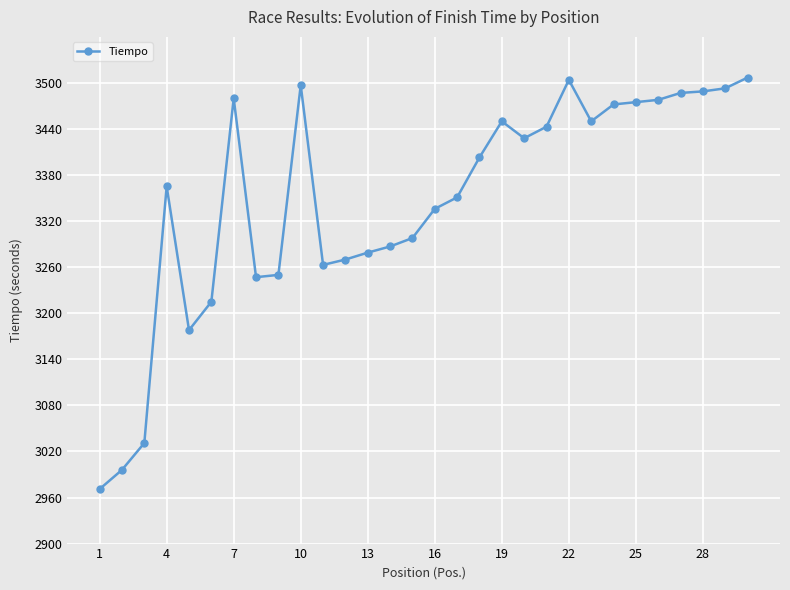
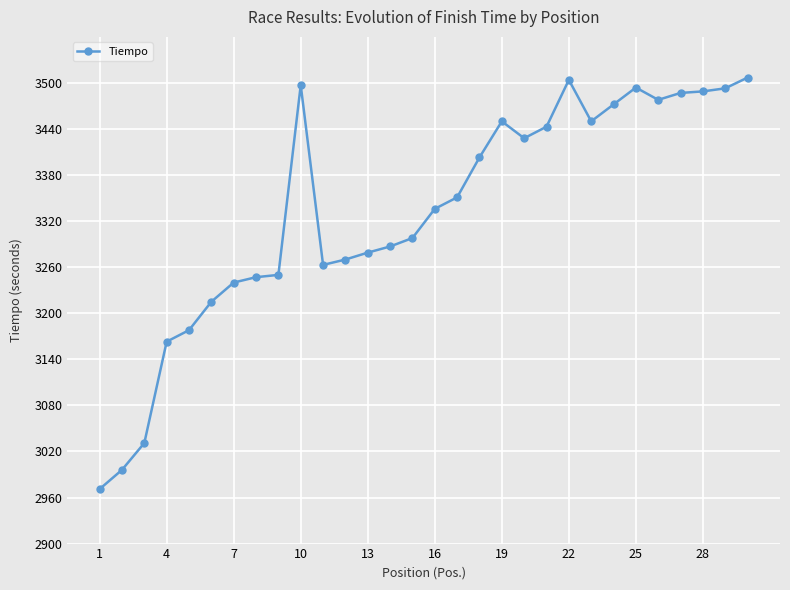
  {
    "1": 2970,
-   "4": 3370,
-   "7": 3480,
+   "4": 3160,
+   "7": 3240,
    "10": 3500,
    "13": 3280,
    "16": 3340,
    "19": 3450,
    "22": 3500,
-   "25": 3480,
+   "25": 3490,
    "28": 3490
  }
